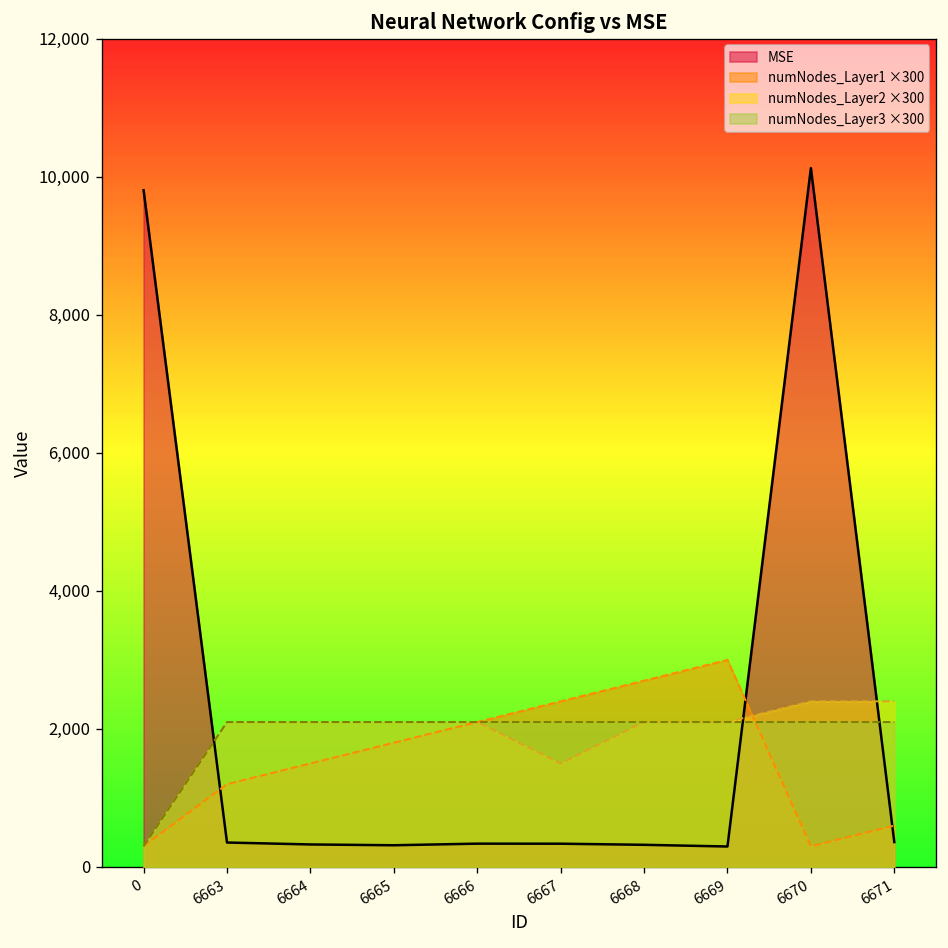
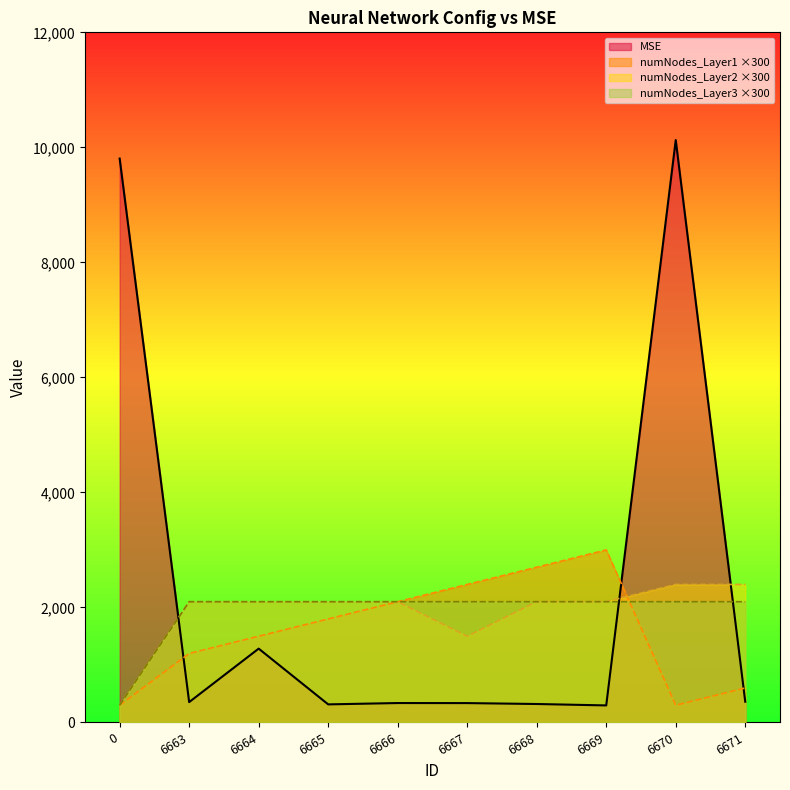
  {
    "MSE": {
      "0": "9,800",
      "6663": "400",
-     "6664": "300",
+     "6664": "1,300",
      "6665": "300",
      "6666": "300",
      "6667": "300",
      "6668": "300",
      "6669": "300",
      "6670": "10,100",
      "6671": "400"
    },
    "numNodes_Layer1 ×300": {
      "6663": "1,200",
      "6664": "1,500",
      "6665": "1,800",
      "6667": "2,400",
      "6668": "2,700",
      "6669": "3,000",
      "6670": "300",
      "6671": "600"
    },
    "numNodes_Layer2 ×300": {
      "6667": "1,500",
      "6670": "2,400",
      "6671": "2,400"
    },
    "numNodes_Layer3 ×300": {
      "6667": "2,100",
      "6670": "2,100",
      "6671": "2,100"
    }
  }
